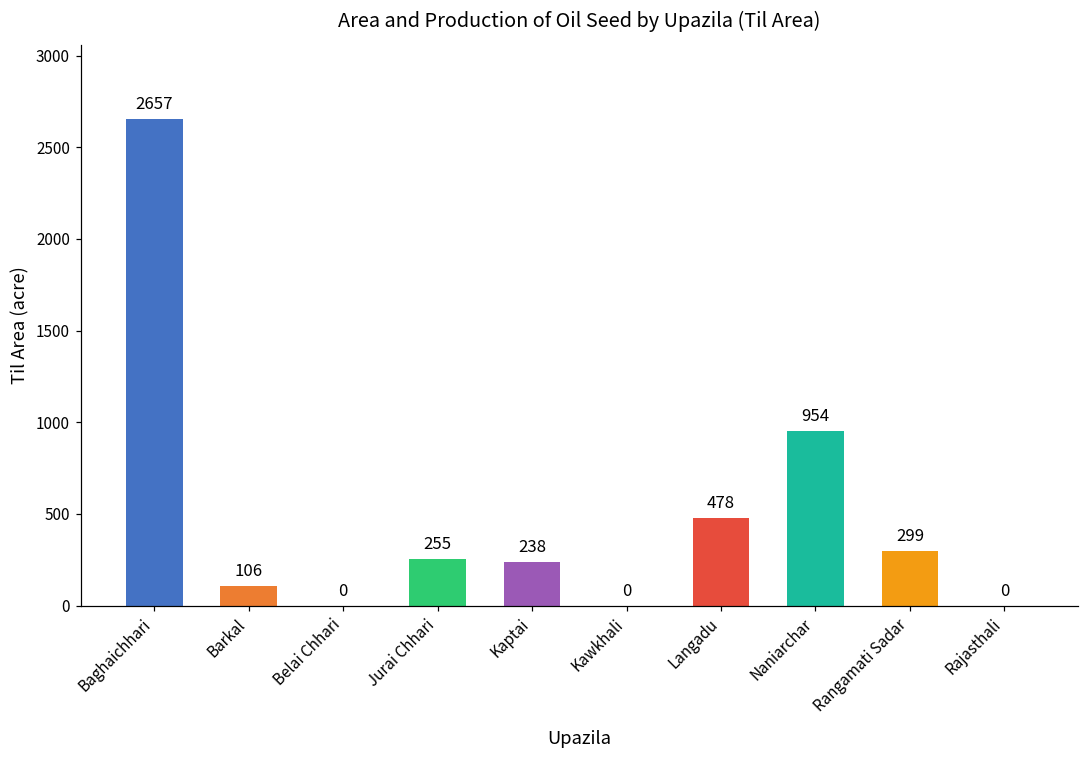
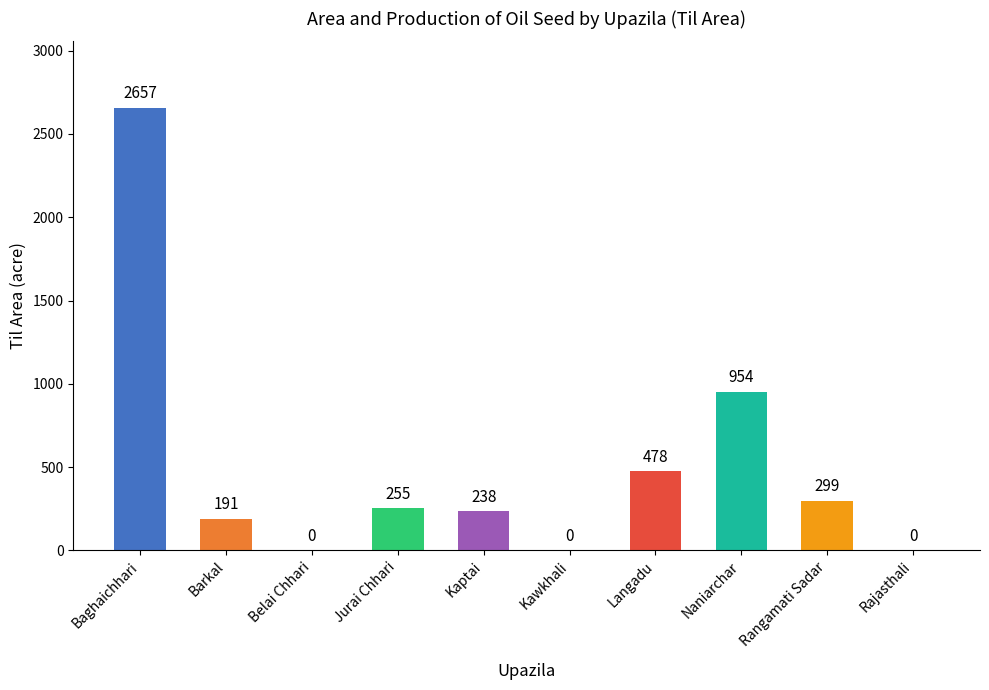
  {
    "Baghaichhari": 2657,
-   "Barkal": 106,
+   "Barkal": 191,
    "Belai Chhari": 0,
    "Jurai Chhari": 255,
    "Kaptai": 238,
    "Kawkhali": 0,
    "Langadu": 478,
    "Naniarchar": 954,
    "Rangamati Sadar": 299,
    "Rajasthali": 0
  }
